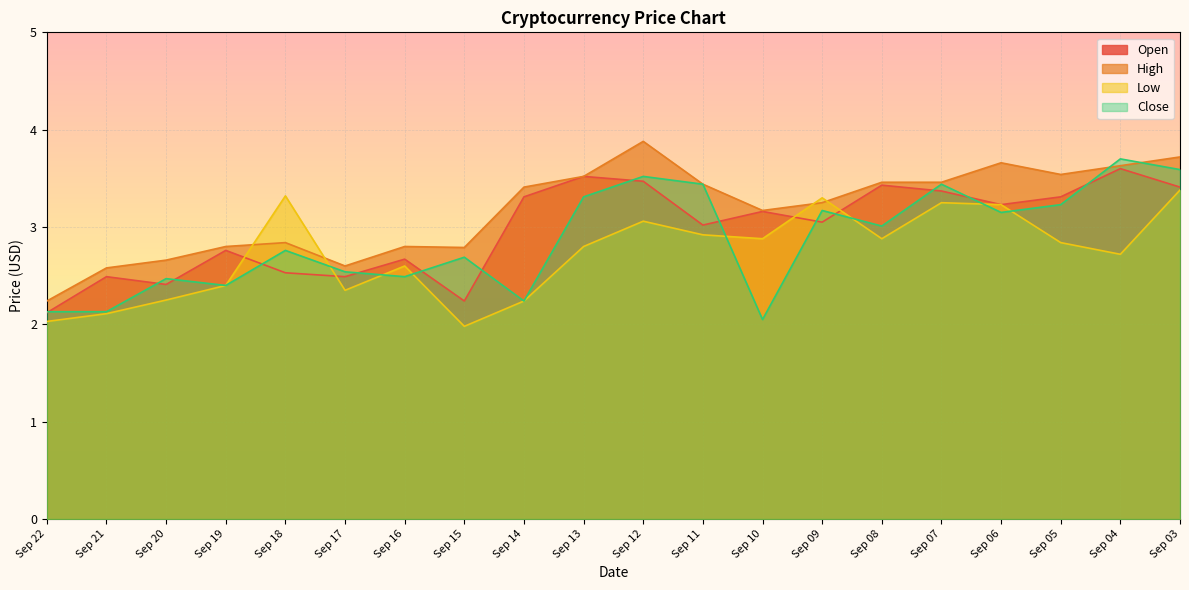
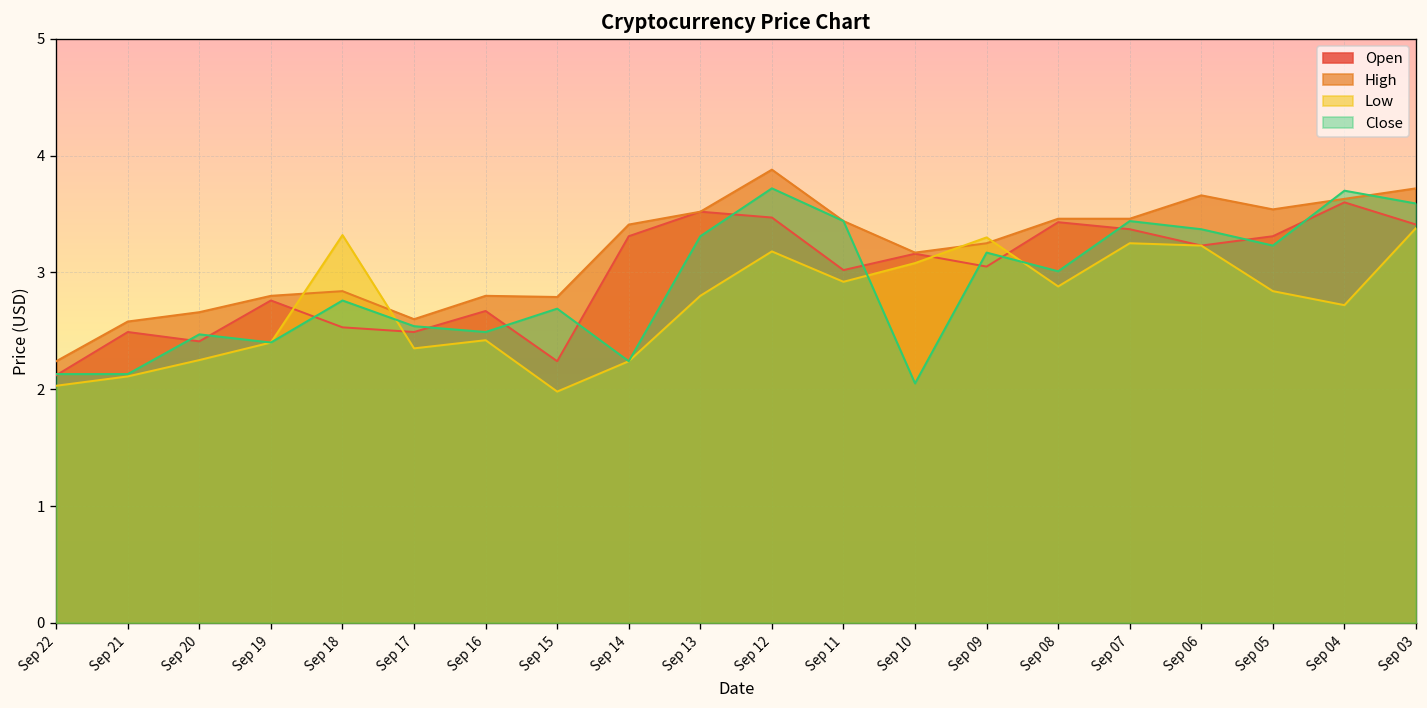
  {
    "Low": {
      "Sep 22": 2.0,
      "Sep 20": 2.3,
      "Sep 18": 3.3,
      "Sep 17": 2.4,
-     "Sep 16": 2.6,
+     "Sep 16": 2.4,
      "Sep 15": 2.0,
      "Sep 13": 2.8,
-     "Sep 12": 3.1,
+     "Sep 12": 3.2,
      "Sep 11": 2.9,
-     "Sep 10": 2.9,
+     "Sep 10": 3.1,
      "Sep 09": 3.3,
      "Sep 08": 2.9,
      "Sep 07": 3.3,
      "Sep 05": 2.8,
      "Sep 04": 2.7,
      "Sep 03": 3.4
    },
    "Close": {
      "Sep 20": 2.5,
      "Sep 18": 2.8,
      "Sep 17": 2.5,
      "Sep 16": 2.5,
      "Sep 15": 2.7,
      "Sep 13": 3.3,
-     "Sep 12": 3.5,
+     "Sep 12": 3.7,
      "Sep 10": 2.1,
      "Sep 09": 3.2,
      "Sep 08": 3.0,
-     "Sep 06": 3.2,
+     "Sep 06": 3.4,
      "Sep 05": 3.2,
      "Sep 04": 3.7,
      "Sep 03": 3.6
    }
  }
